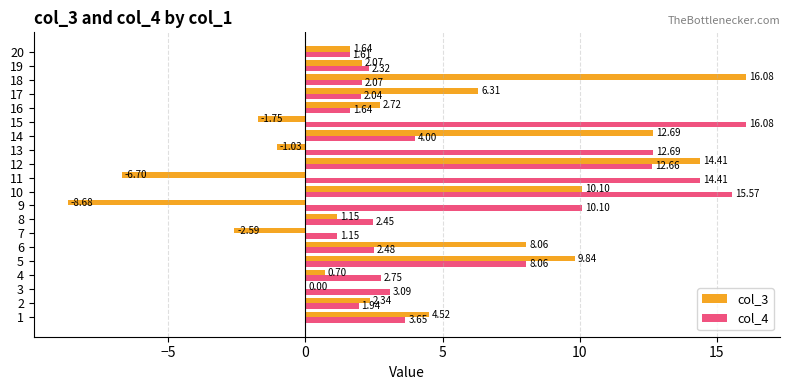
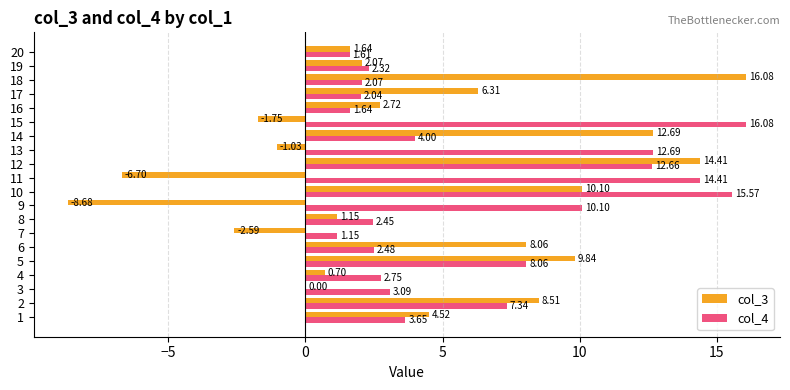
  {
    "col_3": {
      "18": 16.08,
      "17": 6.31,
      "16": 2.72,
      "15": -1.75,
      "14": 12.69,
      "13": -1.03,
      "12": 14.41,
      "11": -6.70,
      "10": 10.10,
      "9": -8.68,
      "8": 1.15,
      "7": -2.59,
      "6": 8.06,
      "5": 9.84,
      "4": 0.70,
      "3": 0.00,
-     "2": 2.34,
+     "2": 8.51,
      "1": 4.52
    },
    "col_4": {
      "18": 2.07,
      "17": 2.04,
      "16": 1.64,
      "15": 16.08,
      "14": 4.00,
      "13": 12.69,
      "12": 12.66,
      "11": 14.41,
      "10": 15.57,
      "9": 10.10,
      "8": 2.45,
      "7": 1.15,
      "6": 2.48,
      "5": 8.06,
      "4": 2.75,
      "3": 3.09,
-     "2": 1.94,
+     "2": 7.34,
      "1": 3.65
    }
  }
